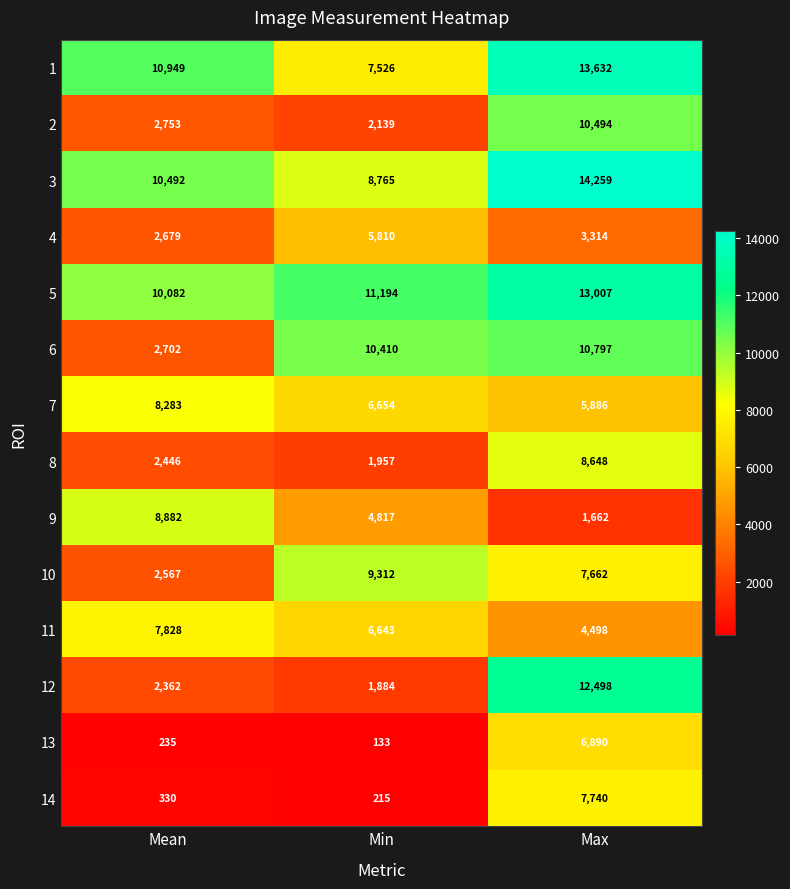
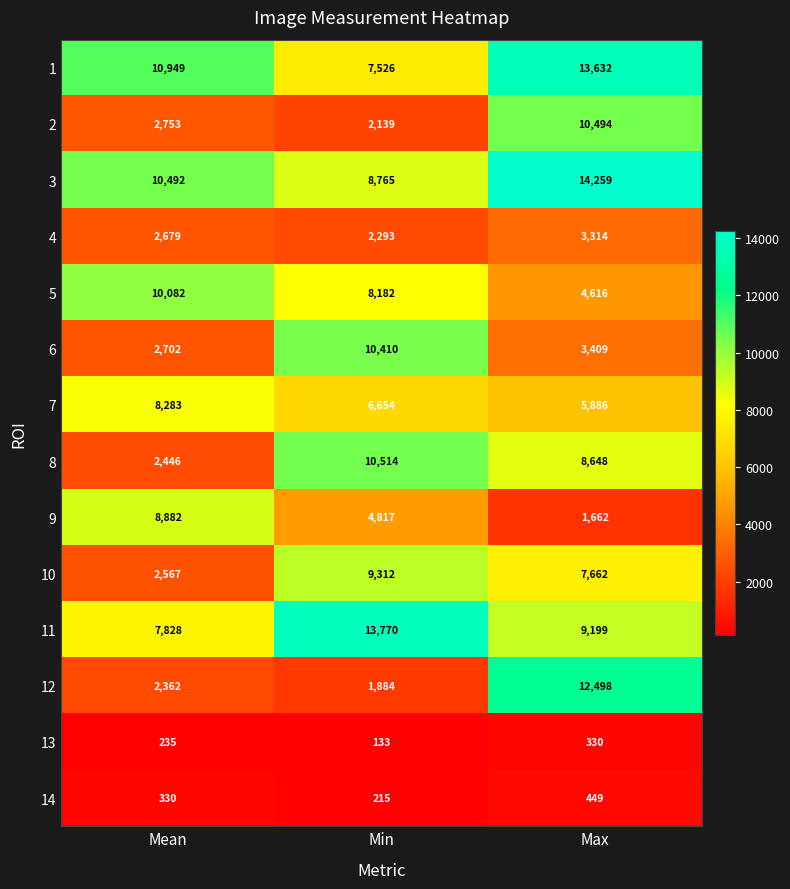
  {
    "1": {
      "Mean": "10,949",
      "Min": "7,526",
      "Max": "13,632"
    },
    "2": {
      "Mean": "2,753",
      "Min": "2,139",
      "Max": "10,494"
    },
    "3": {
      "Mean": "10,492",
      "Min": "8,765",
      "Max": "14,259"
    },
    "4": {
      "Mean": "2,679",
-     "Min": "5,810",
+     "Min": "2,293",
      "Max": "3,314"
    },
    "5": {
      "Mean": "10,082",
-     "Min": "11,194",
-     "Max": "13,007"
+     "Min": "8,182",
+     "Max": "4,616"
    },
    "6": {
      "Mean": "2,702",
      "Min": "10,410",
-     "Max": "10,797"
+     "Max": "3,409"
    },
    "7": {
      "Mean": "8,283",
      "Min": "6,654",
      "Max": "5,886"
    },
    "8": {
      "Mean": "2,446",
-     "Min": "1,957",
+     "Min": "10,514",
      "Max": "8,648"
    },
    "9": {
      "Mean": "8,882",
      "Min": "4,817",
      "Max": "1,662"
    },
    "10": {
      "Mean": "2,567",
      "Min": "9,312",
      "Max": "7,662"
    },
    "11": {
      "Mean": "7,828",
-     "Min": "6,643",
-     "Max": "4,498"
+     "Min": "13,770",
+     "Max": "9,199"
    },
    "12": {
      "Mean": "2,362",
      "Min": "1,884",
      "Max": "12,498"
    },
    "13": {
      "Mean": "235",
      "Min": "133",
-     "Max": "6,890"
+     "Max": "330"
    },
    "14": {
      "Mean": "330",
      "Min": "215",
-     "Max": "7,740"
+     "Max": "449"
    }
  }
